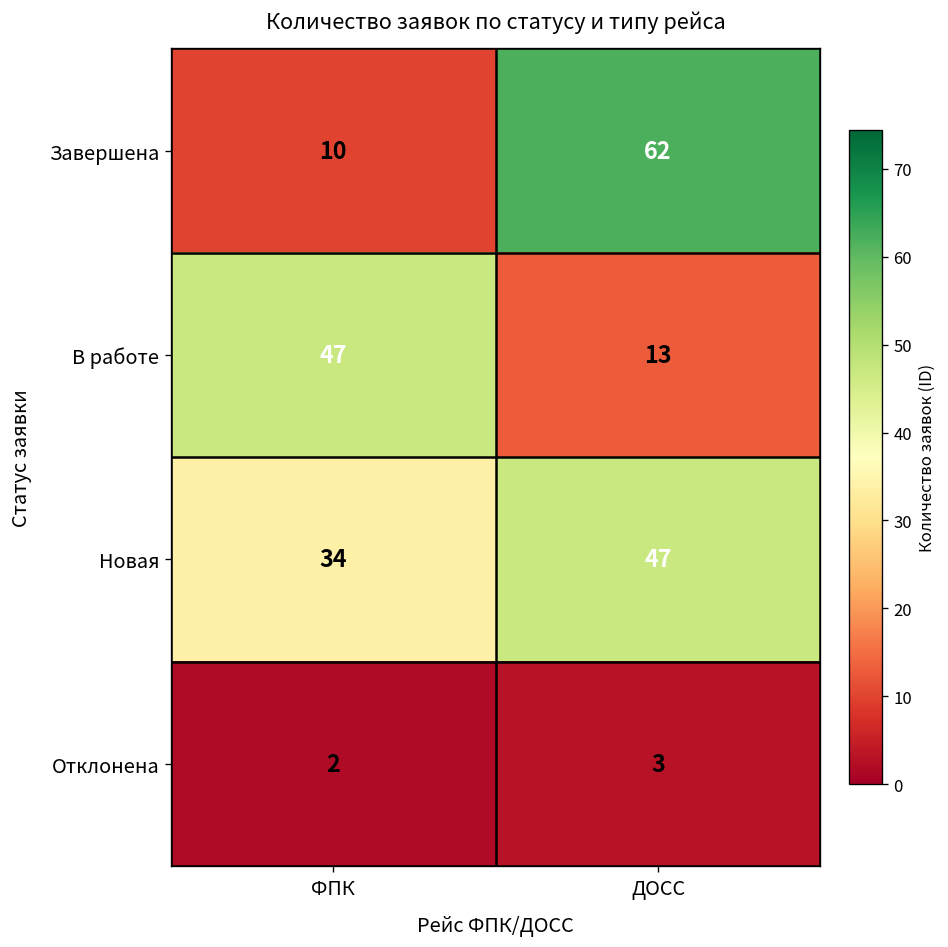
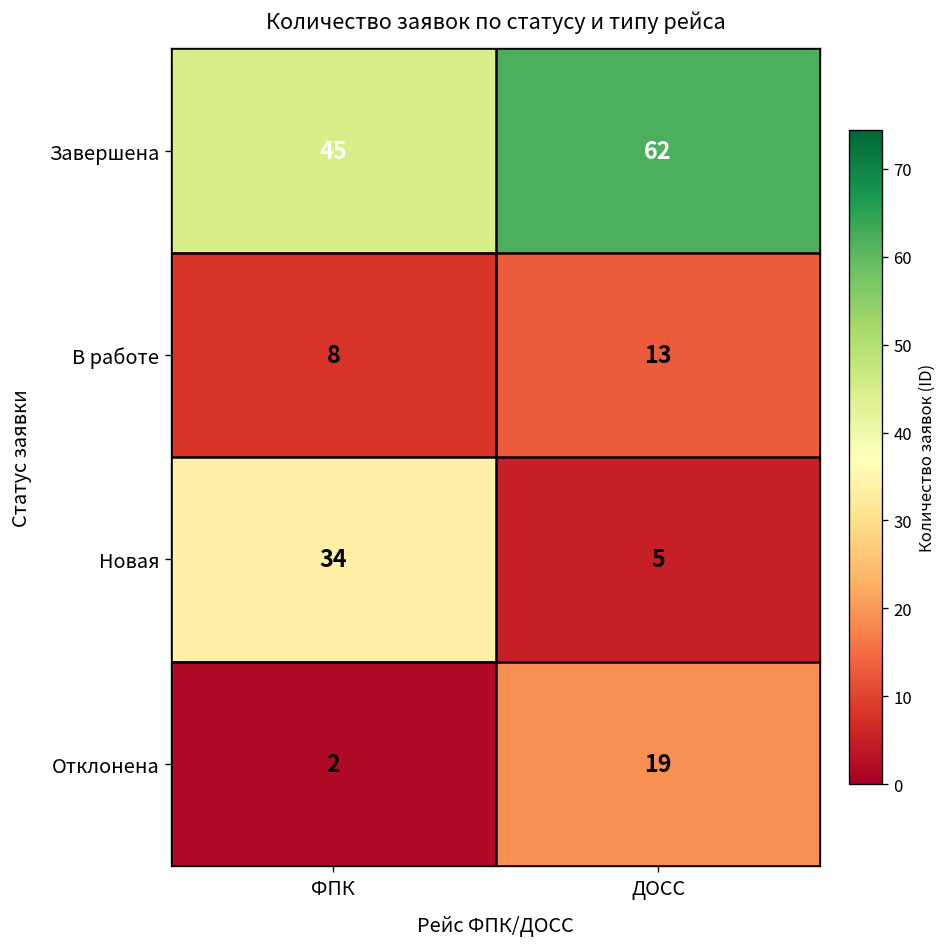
  {
    "Завершена": {
-     "ФПК": 10,
+     "ФПК": 45,
      "ДОСС": 62
    },
    "В работе": {
-     "ФПК": 47,
+     "ФПК": 8,
      "ДОСС": 13
    },
    "Новая": {
      "ФПК": 34,
-     "ДОСС": 47
+     "ДОСС": 5
    },
    "Отклонена": {
      "ФПК": 2,
-     "ДОСС": 3
+     "ДОСС": 19
    }
  }
